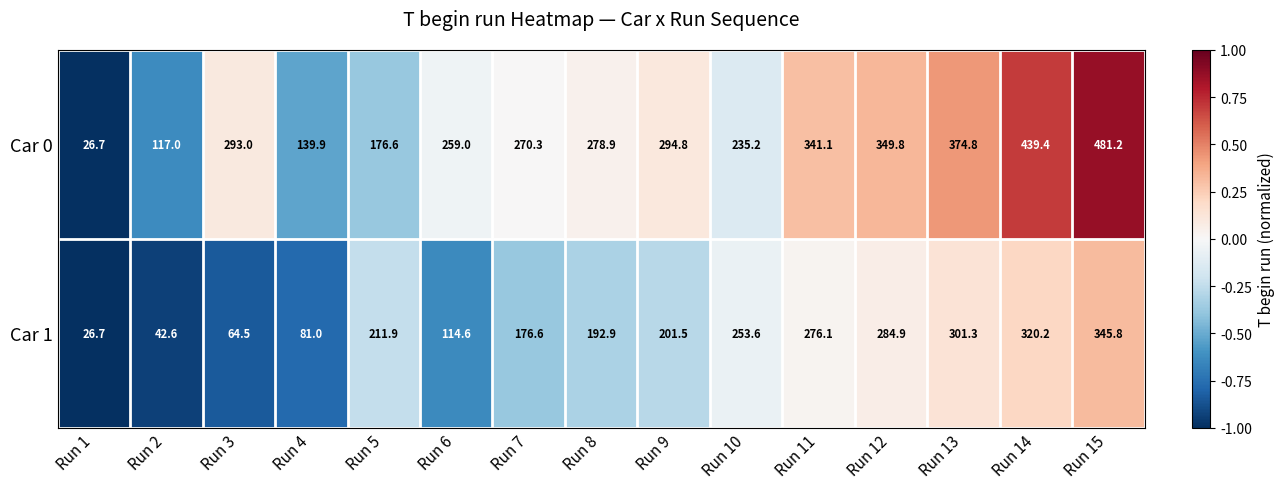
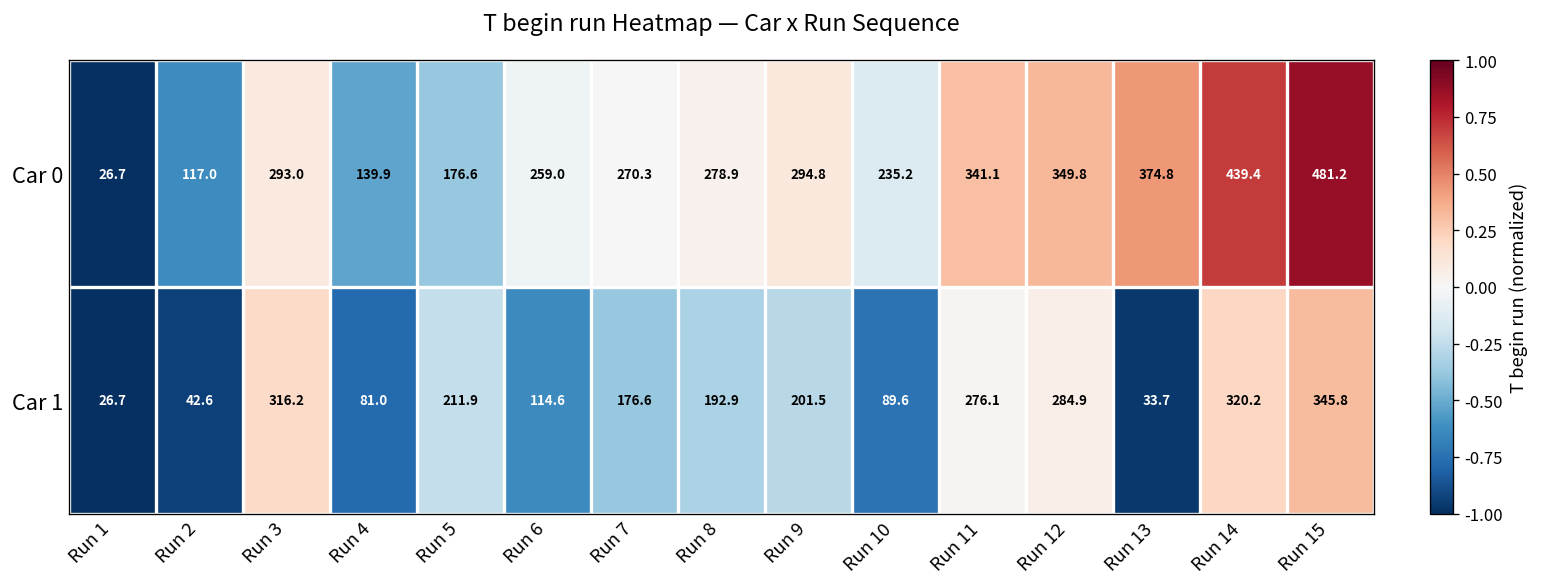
  {
    "Car 0": {
      "Run 1": 26.7,
      "Run 2": 117.0,
      "Run 3": 293.0,
      "Run 4": 139.9,
      "Run 5": 176.6,
      "Run 6": 259.0,
      "Run 7": 270.3,
      "Run 8": 278.9,
      "Run 9": 294.8,
      "Run 10": 235.2,
      "Run 11": 341.1,
      "Run 12": 349.8,
      "Run 13": 374.8,
      "Run 14": 439.4,
      "Run 15": 481.2
    },
    "Car 1": {
      "Run 1": 26.7,
      "Run 2": 42.6,
-     "Run 3": 64.5,
+     "Run 3": 316.2,
      "Run 4": 81.0,
      "Run 5": 211.9,
      "Run 6": 114.6,
      "Run 7": 176.6,
      "Run 8": 192.9,
      "Run 9": 201.5,
-     "Run 10": 253.6,
+     "Run 10": 89.6,
      "Run 11": 276.1,
      "Run 12": 284.9,
-     "Run 13": 301.3,
+     "Run 13": 33.7,
      "Run 14": 320.2,
      "Run 15": 345.8
    }
  }
